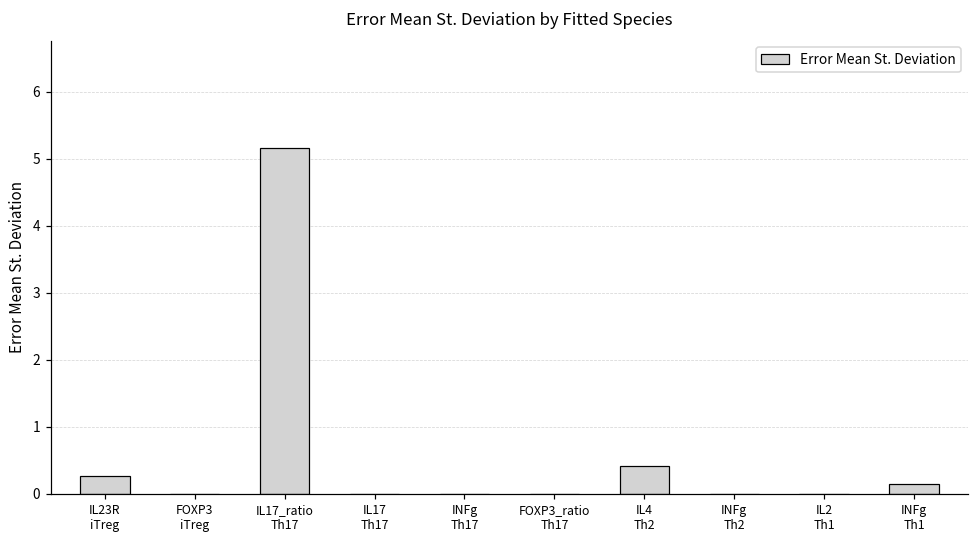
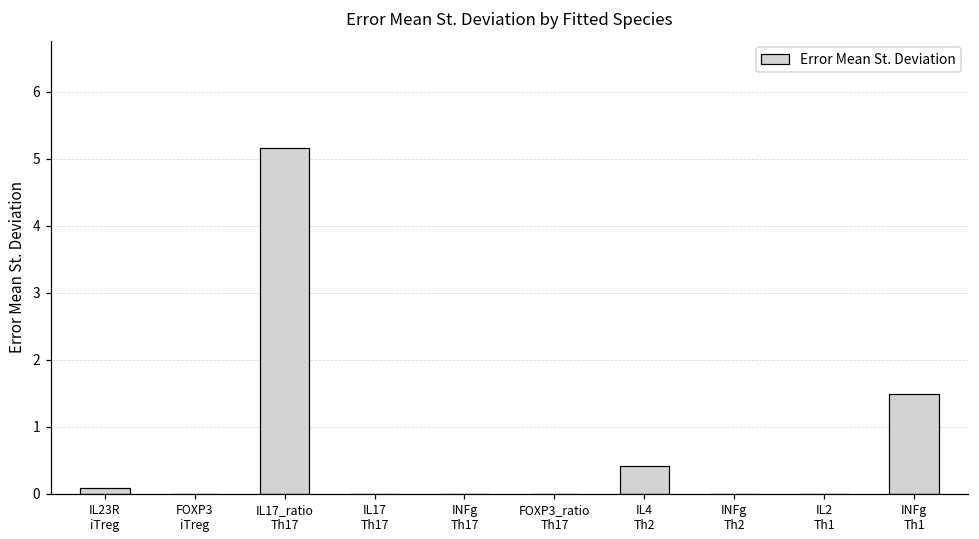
  {
-   "IL23R iTreg": 0.3,
+   "IL23R iTreg": 0.1,
    "FOXP3 iTreg": 0.0,
    "IL17_ratio Th17": 5.2,
    "IL17 Th17": 0.0,
    "INFg Th17": 0.0,
    "IL4 Th2": 0.4,
    "INFg Th2": 0.0,
-   "INFg Th1": 0.1
+   "INFg Th1": 1.5
  }
